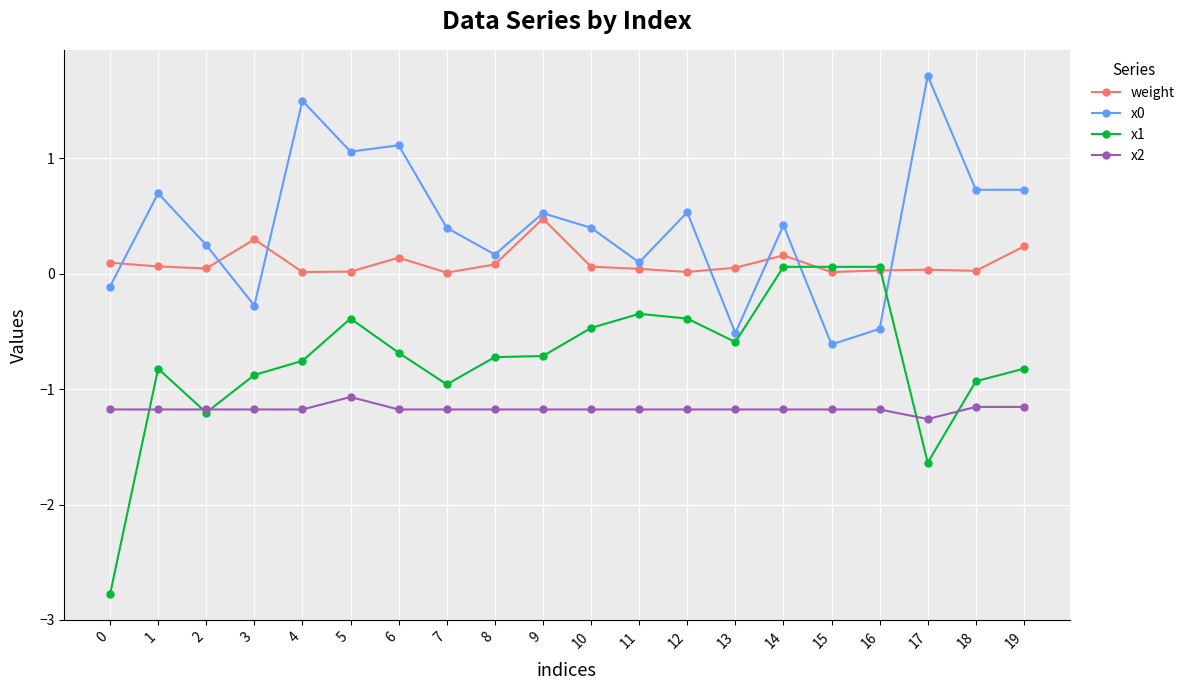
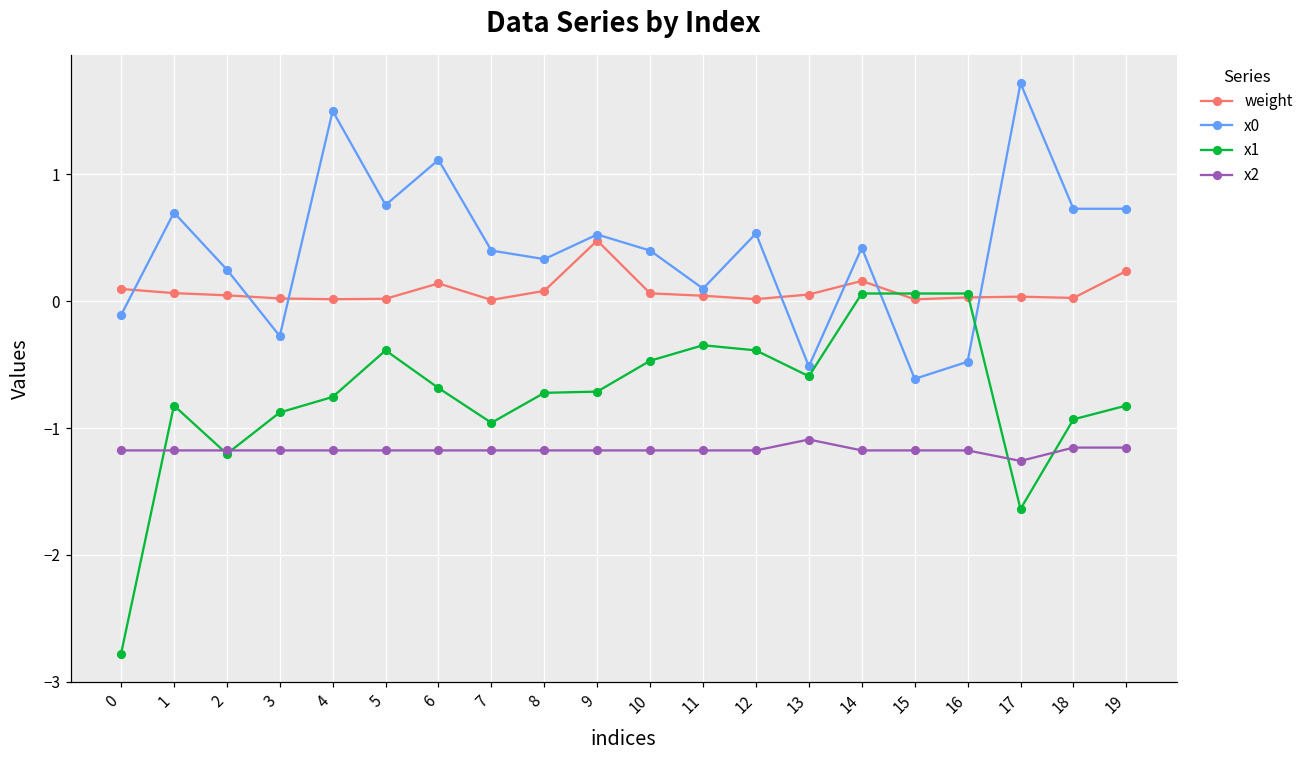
  {
    "weight": {
      "0": 0.10,
      "1": 0.06,
      "2": 0.05,
-     "3": 0.30,
+     "3": 0.02,
      "4": 0.02,
      "5": 0.02,
      "6": 0.14,
      "7": 0.01,
      "8": 0.08,
      "9": 0.48,
      "10": 0.06,
      "11": 0.04,
      "12": 0.02,
      "13": 0.05,
      "14": 0.16,
      "15": 0.01,
      "16": 0.03,
      "17": 0.04,
      "18": 0.03,
      "19": 0.24
    },
    "x0": {
      "0": -0.11,
      "1": 0.70,
      "2": 0.25,
      "3": -0.27,
      "4": 1.50,
-     "5": 1.06,
+     "5": 0.76,
      "6": 1.11,
      "7": 0.40,
-     "8": 0.17,
+     "8": 0.33,
      "9": 0.53,
      "10": 0.40,
      "11": 0.10,
      "12": 0.53,
      "13": -0.51,
      "14": 0.42,
      "15": -0.61,
      "16": -0.48,
      "17": 1.72,
      "18": 0.73,
      "19": 0.73
    },
    "x1": {
      "0": -2.78,
      "1": -0.82,
      "2": -1.20,
      "3": -0.88,
      "4": -0.75,
      "5": -0.39,
      "6": -0.68,
      "7": -0.96,
      "8": -0.72,
      "9": -0.71,
      "10": -0.47,
      "11": -0.35,
      "12": -0.39,
      "13": -0.59,
      "14": 0.06,
      "15": 0.06,
      "16": 0.06,
      "17": -1.64,
      "18": -0.93,
      "19": -0.82
    },
    "x2": {
      "0": -1.18,
      "1": -1.18,
      "2": -1.18,
      "3": -1.18,
      "4": -1.18,
-     "5": -1.07,
+     "5": -1.18,
      "6": -1.18,
      "7": -1.18,
      "8": -1.18,
      "9": -1.18,
      "10": -1.18,
      "11": -1.18,
      "12": -1.18,
-     "13": -1.18,
+     "13": -1.09,
      "14": -1.18,
      "15": -1.18,
      "16": -1.18,
      "17": -1.26,
      "18": -1.15,
      "19": -1.15
    }
  }
